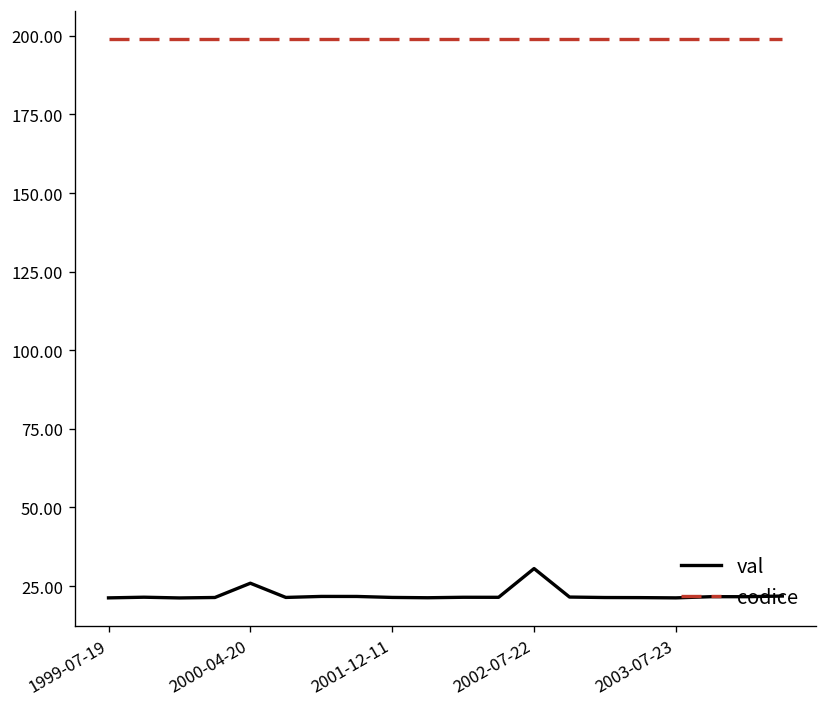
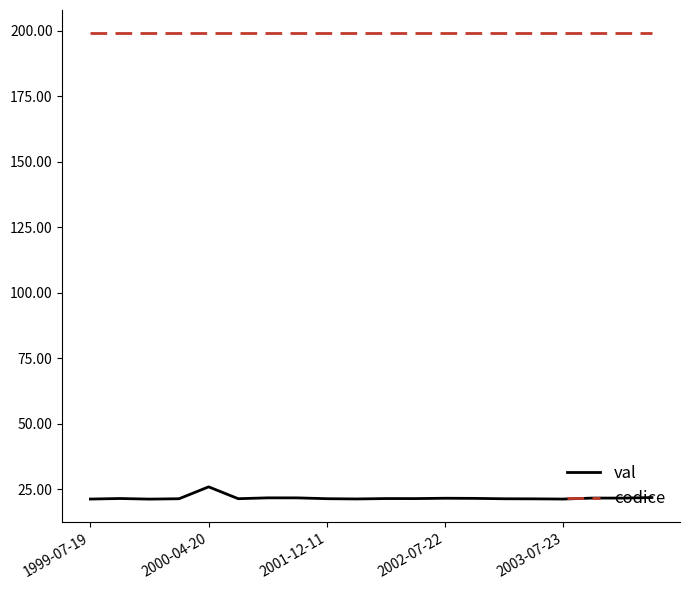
  {
    "val": {
      "1999-07-19": 21,
      "2000-04-20": 26,
      "2001-12-11": 21,
-     "2002-07-22": 31,
+     "2002-07-22": 22,
      "2003-07-23": 21
    },
    "codice": {
      "1999-07-19": 199,
      "2000-04-20": 199,
      "2001-12-11": 199,
      "2002-07-22": 199,
      "2003-07-23": 199
    }
  }
